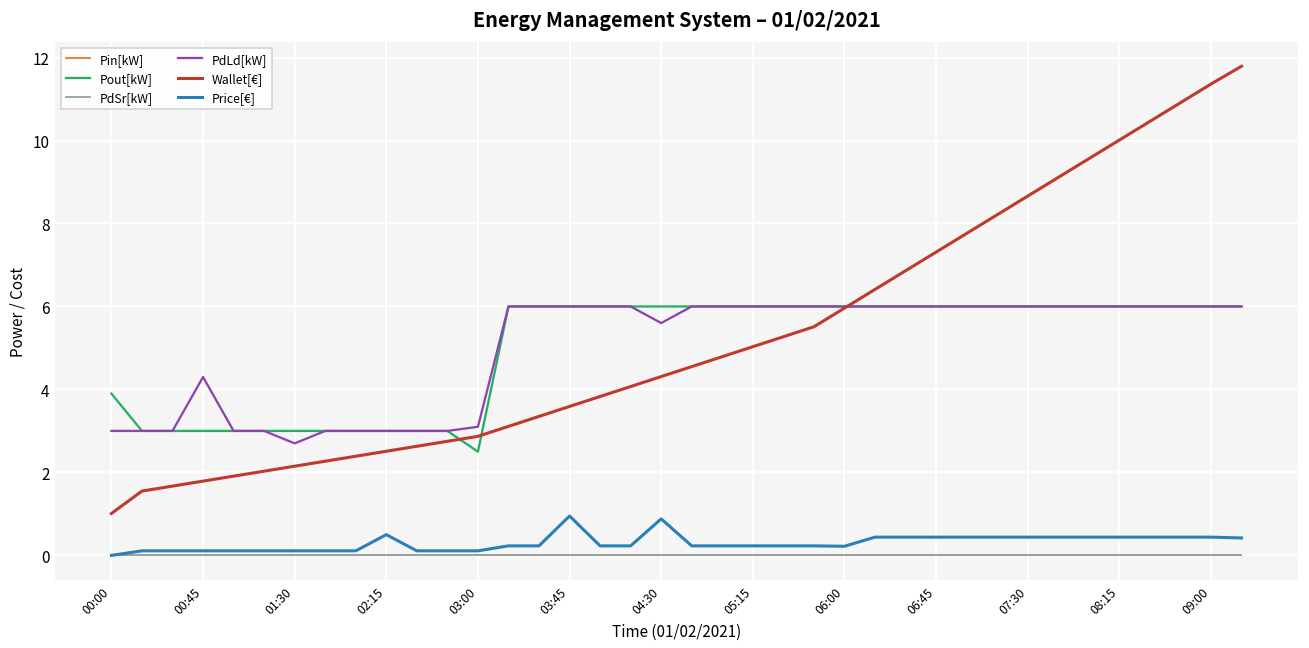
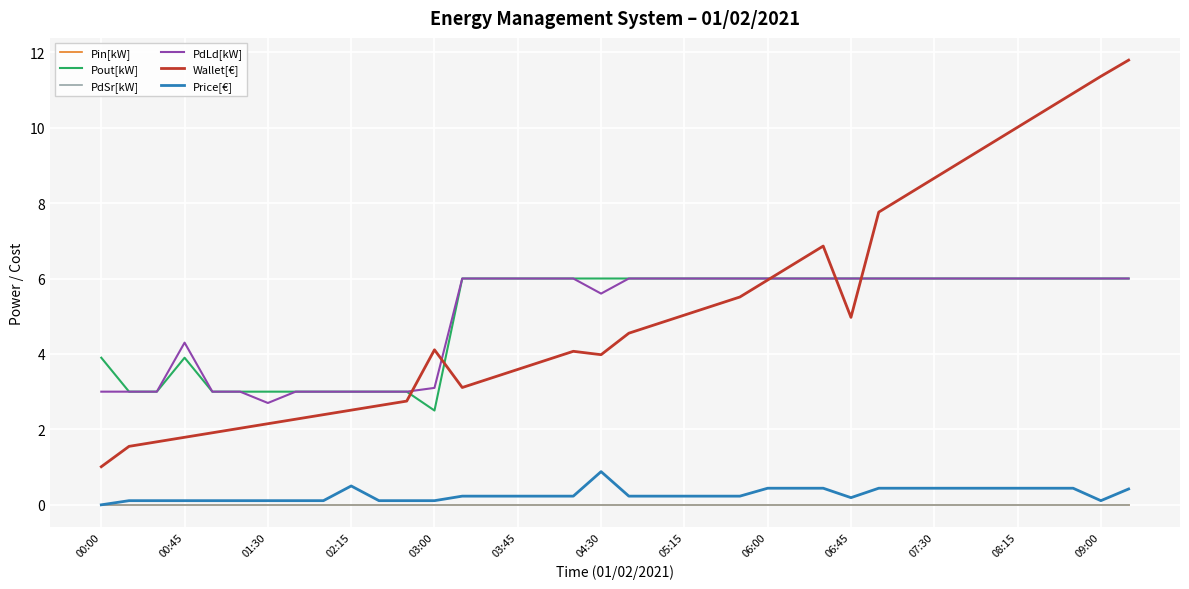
  {
    "PdSr[kW]": {
      "00:45": 0.0,
      "01:30": 0.0,
      "02:15": 0.0,
      "03:00": 0.0,
      "03:45": 0.0,
      "04:30": 0.0,
      "05:15": 0.0,
      "06:00": 0.0,
      "06:45": 0.0,
      "07:30": 0.0,
      "08:15": 0.0,
      "09:00": 0.0
    },
    "Pout[kW]": {
      "00:00": 3.9,
-     "00:45": 3.0,
+     "00:45": 3.9,
      "01:30": 3.0,
      "03:00": 2.5,
      "04:30": 6.0
    },
    "PdLd[kW]": {
      "00:00": 3.0,
      "00:45": 4.3,
      "01:30": 2.7,
      "03:00": 3.1,
      "04:30": 5.6
    },
    "Wallet[€]": {
      "00:00": 1.0,
      "00:45": 1.8,
      "01:30": 2.2,
      "02:15": 2.5,
-     "03:00": 2.9,
+     "03:00": 4.1,
      "03:45": 3.6,
-     "04:30": 4.3,
+     "04:30": 4.0,
      "05:15": 5.0,
-     "06:45": 7.3,
+     "06:45": 5.0,
      "07:30": 8.7,
      "08:15": 10.0,
      "09:00": 11.4
    },
    "Price[€]": {
      "00:45": 0.1,
      "01:30": 0.1,
      "02:15": 0.5,
      "03:00": 0.1,
-     "03:45": 1.0,
+     "03:45": 0.2,
      "04:30": 0.9,
      "05:15": 0.2,
-     "06:00": 0.2,
-     "06:45": 0.4,
+     "06:00": 0.4,
+     "06:45": 0.2,
      "07:30": 0.4,
      "08:15": 0.4,
-     "09:00": 0.4
+     "09:00": 0.1
    }
  }
